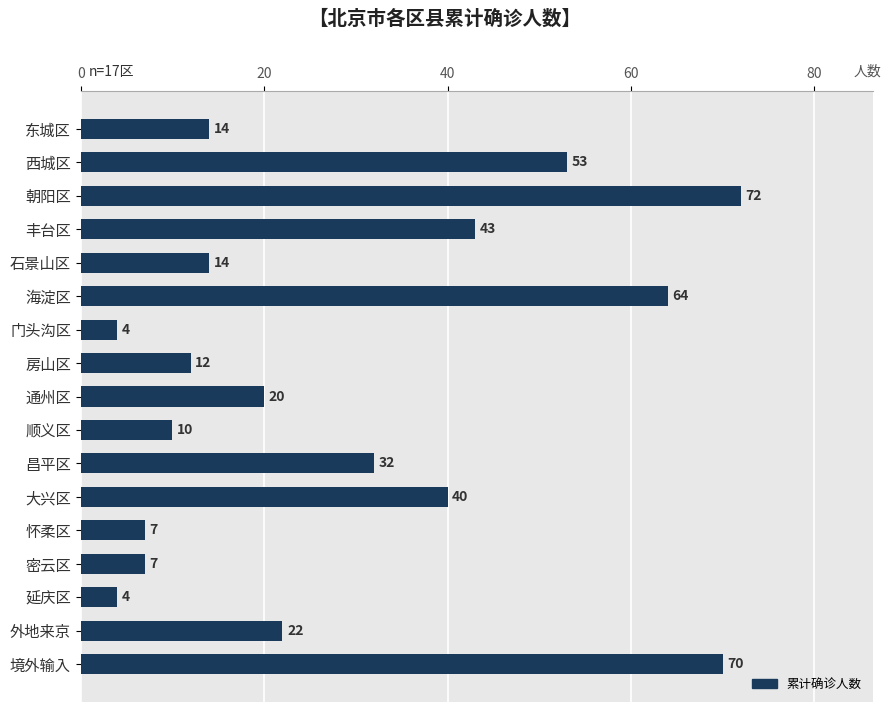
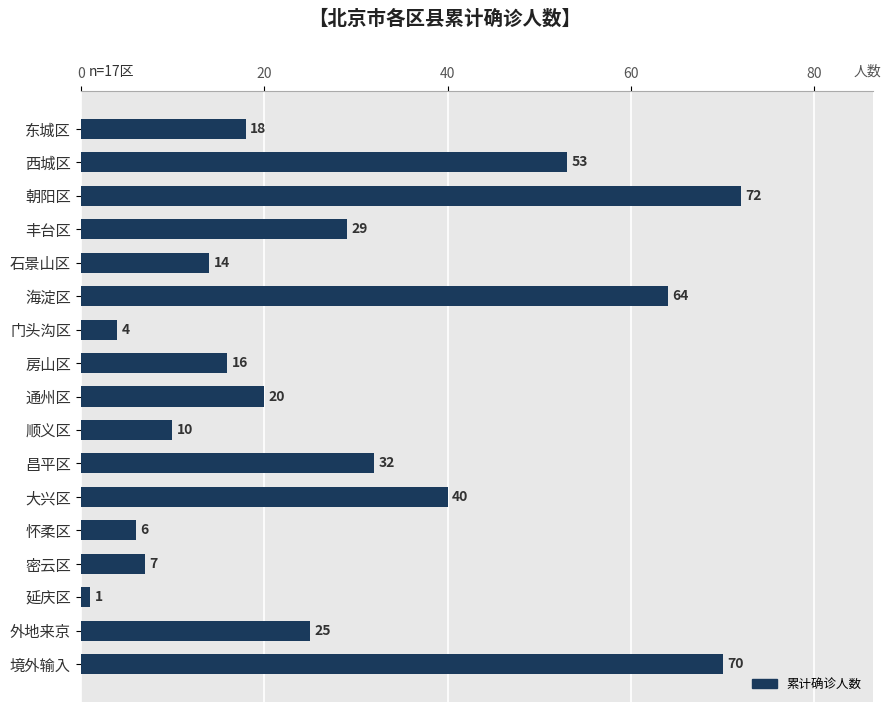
  {
-   "东城区": 14,
+   "东城区": 18,
    "西城区": 53,
    "朝阳区": 72,
-   "丰台区": 43,
+   "丰台区": 29,
    "石景山区": 14,
    "海淀区": 64,
    "门头沟区": 4,
-   "房山区": 12,
+   "房山区": 16,
    "通州区": 20,
    "顺义区": 10,
    "昌平区": 32,
    "大兴区": 40,
-   "怀柔区": 7,
+   "怀柔区": 6,
    "密云区": 7,
-   "延庆区": 4,
-   "外地来京": 22,
+   "延庆区": 1,
+   "外地来京": 25,
    "境外输入": 70
  }
